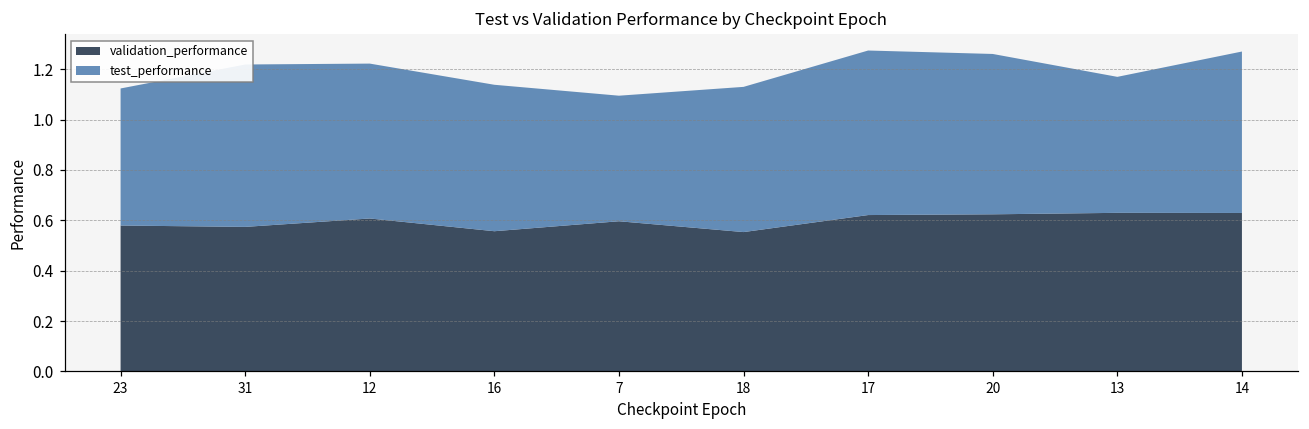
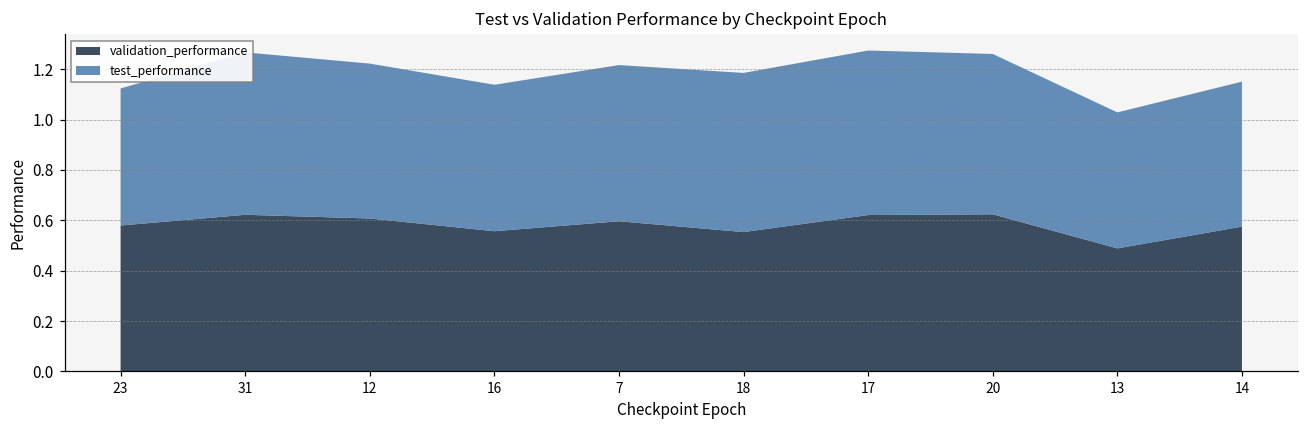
  {
    "validation_performance": {
      "23": 0.58,
-     "31": 0.57,
+     "31": 0.62,
      "12": 0.61,
      "16": 0.56,
      "7": 0.60,
      "18": 0.55,
      "17": 0.62,
      "20": 0.62,
-     "13": 0.63,
-     "14": 0.63
+     "13": 0.49,
+     "14": 0.57
    },
    "test_performance": {
      "23": 0.54,
      "12": 0.61,
      "16": 0.58,
-     "7": 0.50,
-     "18": 0.58,
+     "7": 0.62,
+     "18": 0.63,
      "17": 0.65,
      "20": 0.64,
      "13": 0.54,
-     "14": 0.64
+     "14": 0.58
    }
  }
